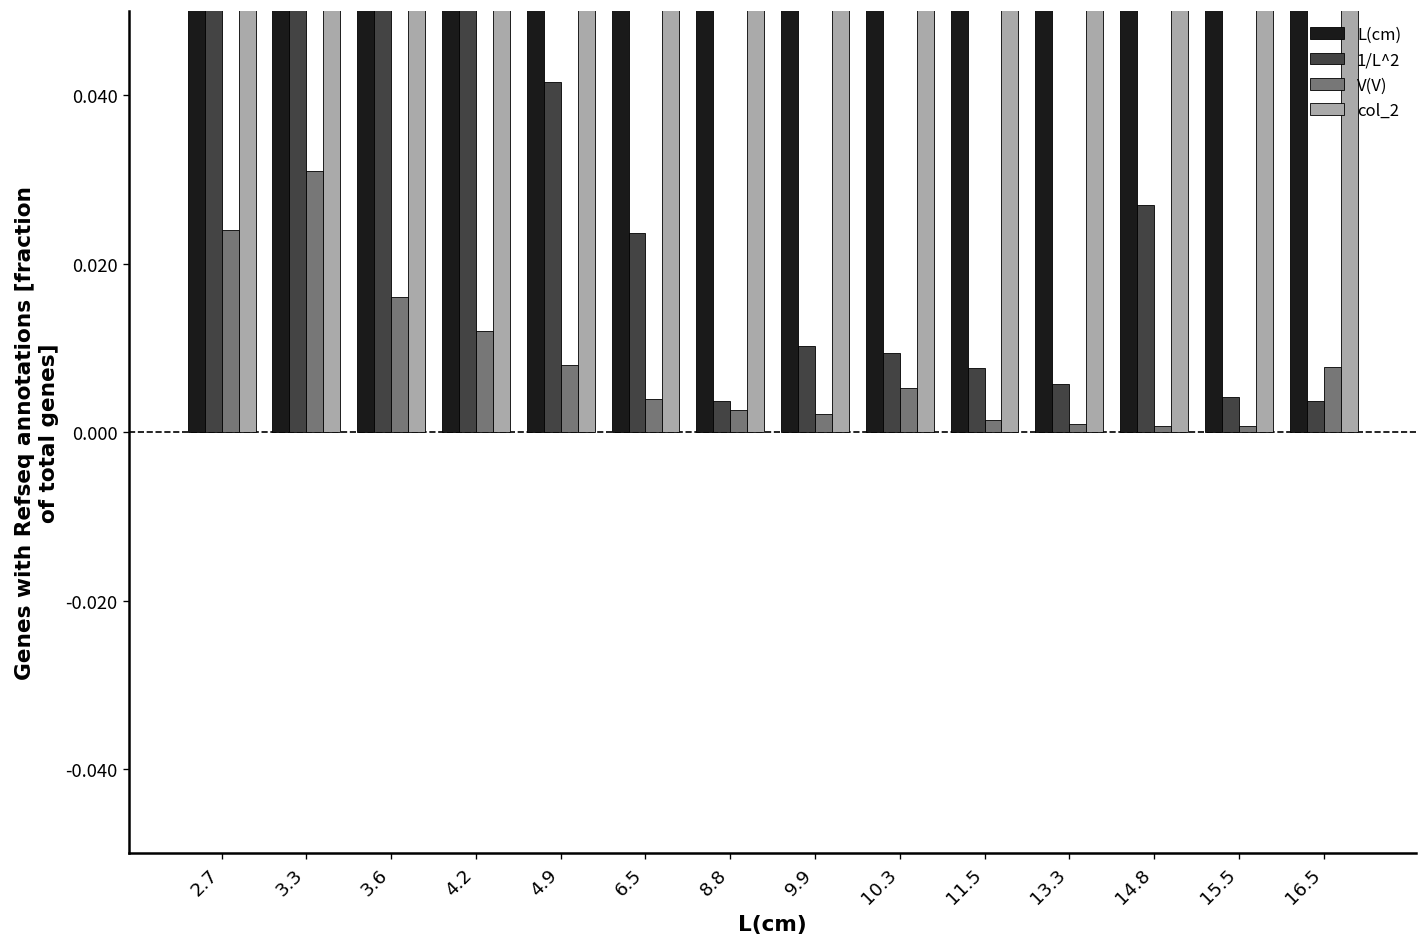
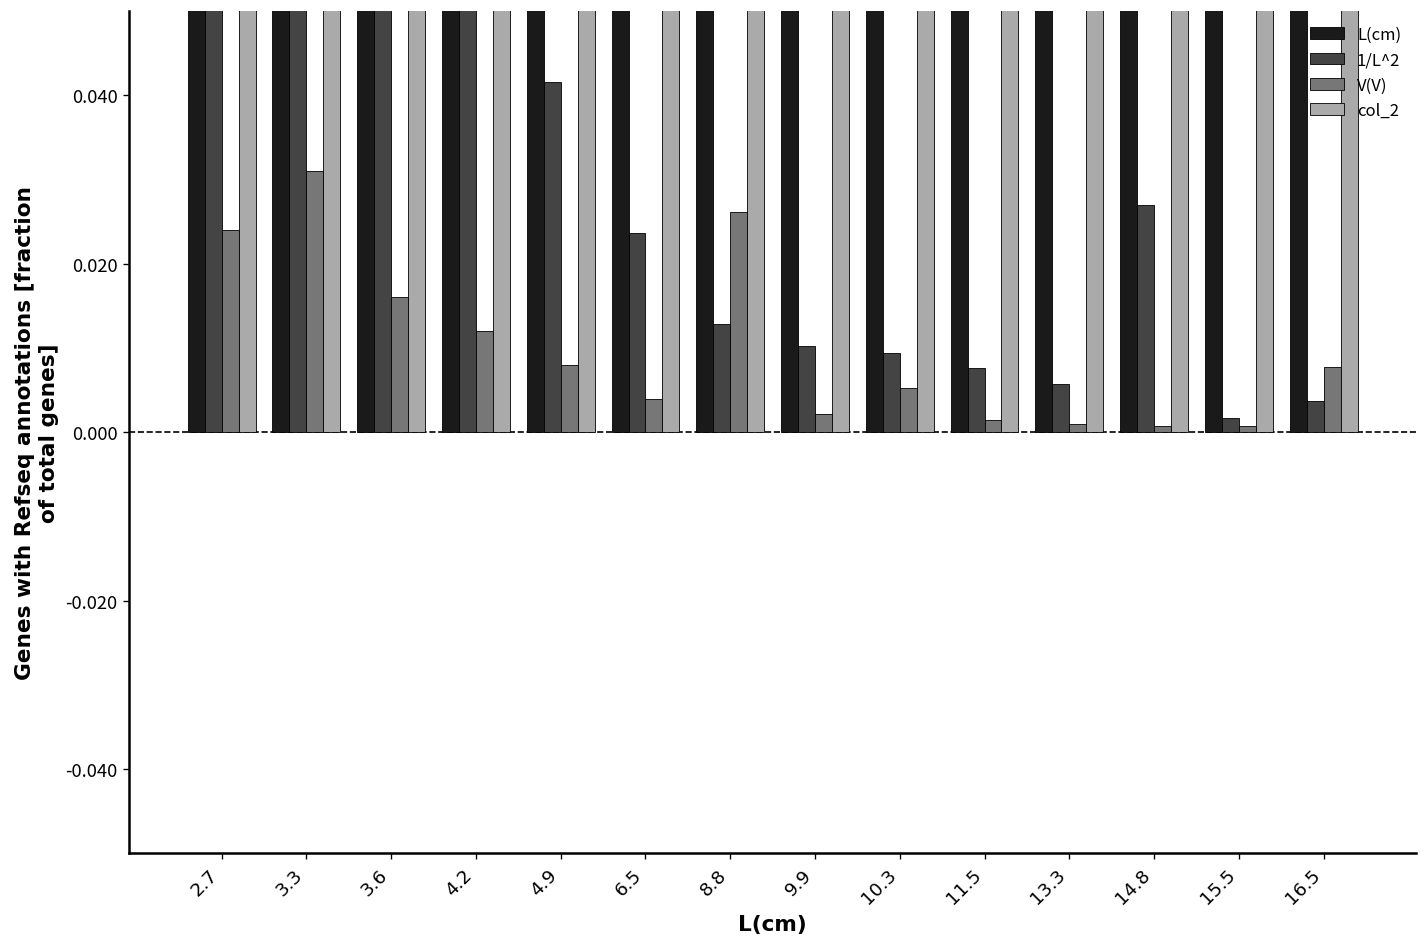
  {
    "1/L^2": {
      "4.9": 0.042,
      "6.5": 0.024,
-     "8.8": 0.004,
+     "8.8": 0.013,
      "9.9": 0.010,
      "10.3": 0.009,
      "11.5": 0.008,
      "13.3": 0.006,
      "14.8": 0.027,
-     "15.5": 0.004,
+     "15.5": 0.002,
      "16.5": 0.004
    },
    "V(V)": {
      "2.7": 0.024,
      "3.3": 0.031,
      "3.6": 0.016,
      "4.2": 0.012,
      "4.9": 0.008,
      "6.5": 0.004,
-     "8.8": 0.003,
+     "8.8": 0.026,
      "9.9": 0.002,
      "10.3": 0.005,
      "11.5": 0.001,
      "13.3": 0.001,
      "14.8": 0.001,
      "15.5": 0.001,
      "16.5": 0.008
    }
  }
